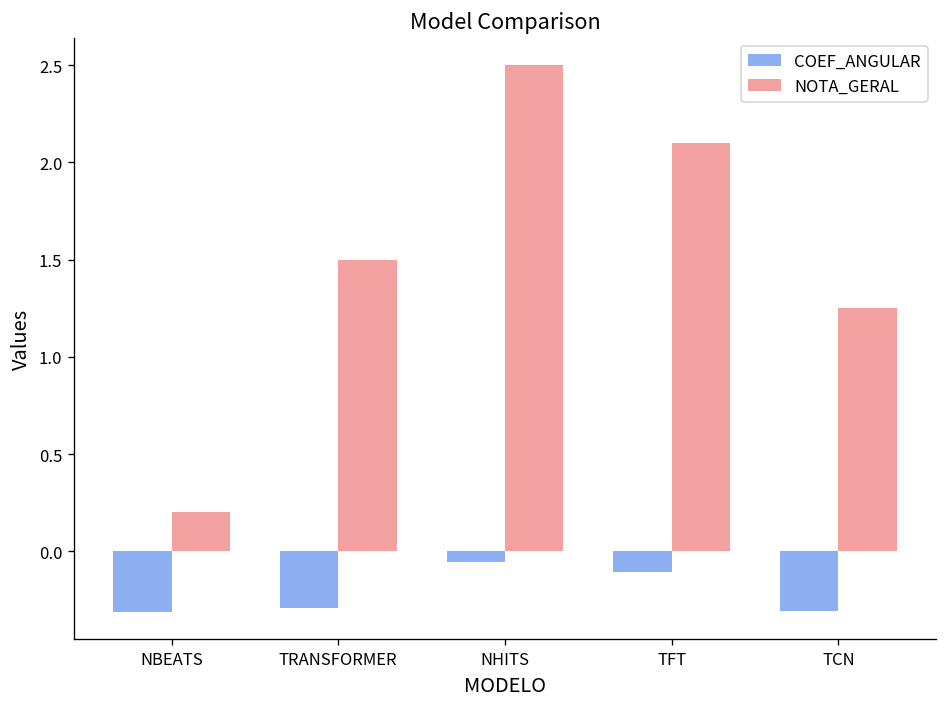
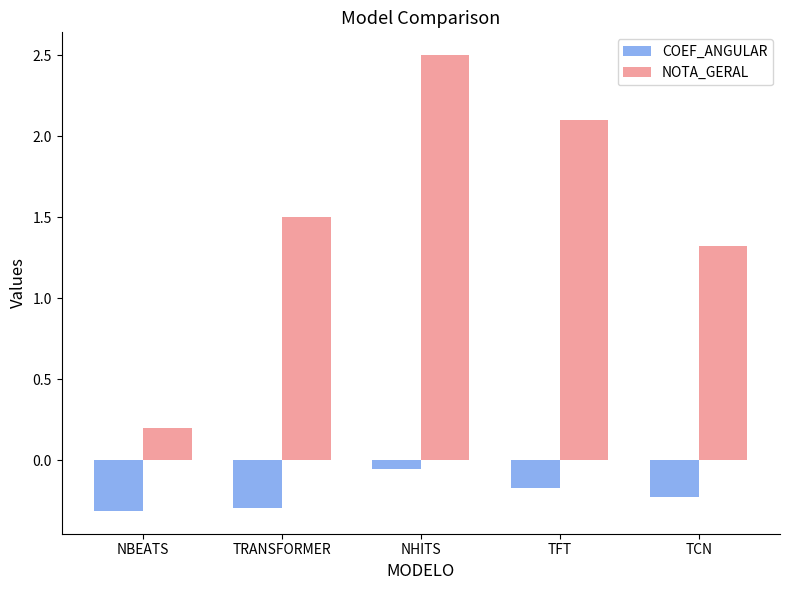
  {
    "COEF_ANGULAR": {
      "NBEATS": -0.31,
      "TRANSFORMER": -0.29,
      "NHITS": -0.06,
-     "TFT": -0.11,
-     "TCN": -0.31
+     "TFT": -0.17,
+     "TCN": -0.23
    },
    "NOTA_GERAL": {
      "NBEATS": 0.20,
      "TRANSFORMER": 1.50,
      "NHITS": 2.50,
      "TFT": 2.10,
-     "TCN": 1.25
+     "TCN": 1.32
    }
  }
